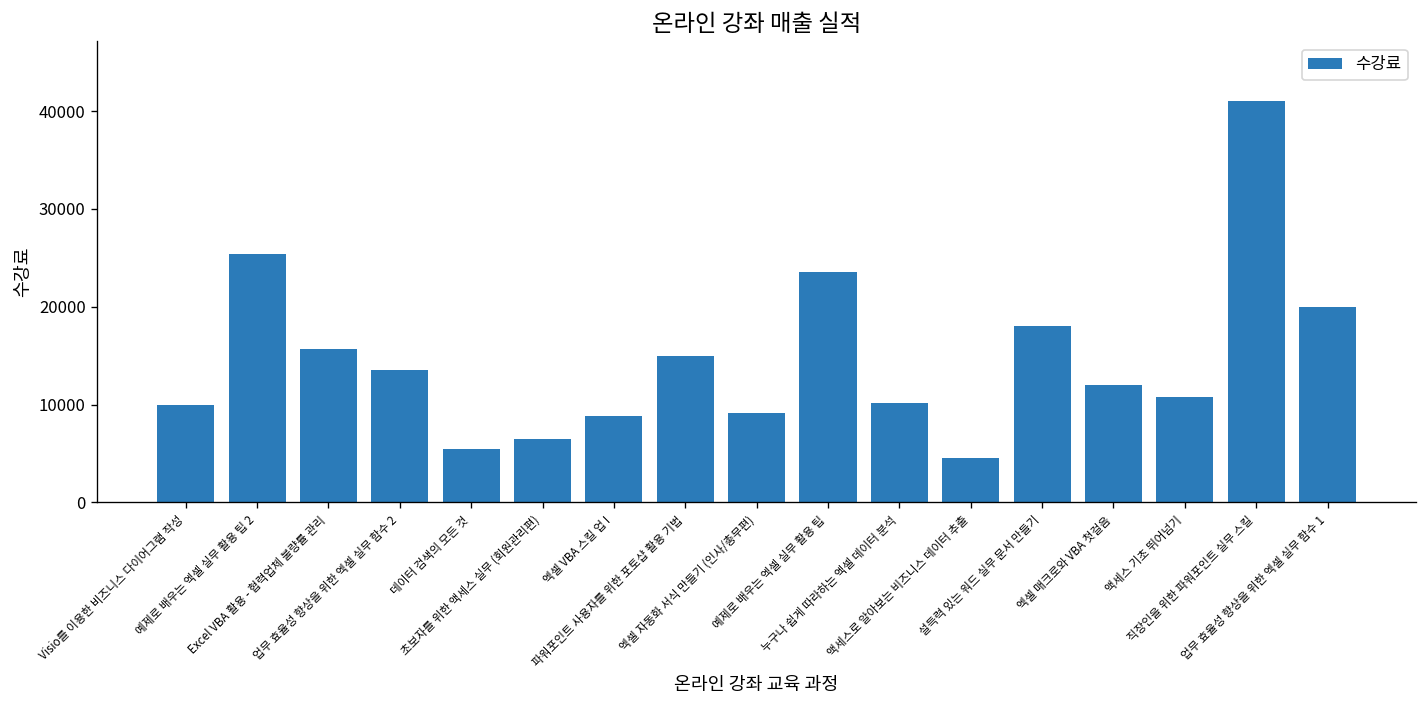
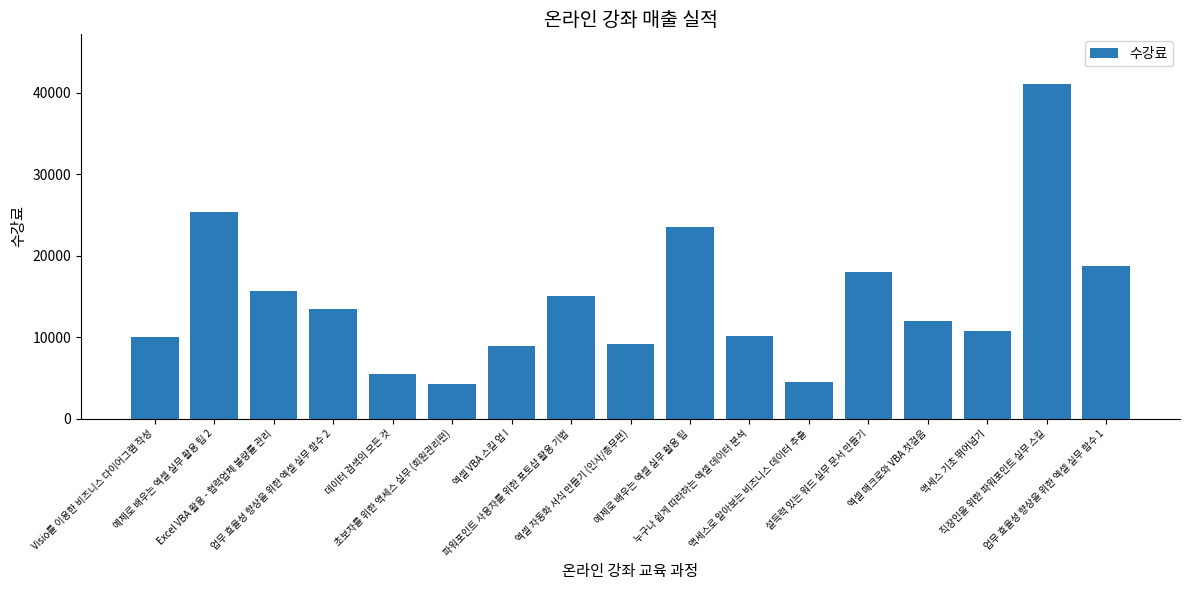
  {
    "Visio를 이용한 비즈니스 다이어그램 작성": 10000,
    "예제로 배우는 엑셀 실무 활용 팁 2": 25000,
    "Excel VBA 활용 - 협력업체 불량률 관리": 16000,
    "업무 효율성 향상을 위한 엑셀 실무 함수 2": 14000,
    "데이터 검색의 모든 것": 6000,
-   "초보자를 위한 액세스 실무 (회원관리편)": 7000,
+   "초보자를 위한 액세스 실무 (회원관리편)": 4000,
    "엑셀 VBA 스킬 업 I": 9000,
    "파워포인트 사용자를 위한 포토샵 활용 기법": 15000,
    "엑셀 자동화 서식 만들기 (인사/총무편)": 9000,
    "예제로 배우는 엑셀 실무 활용 팁": 24000,
    "누구나 쉽게 따라하는 엑셀 데이터 분석": 10000,
    "액세스로 알아보는 비즈니스 데이터 추출": 5000,
    "설득력 있는 워드 실무 문서 만들기": 18000,
    "엑셀 매크로와 VBA 첫걸음": 12000,
    "액세스 기초 뛰어넘기": 11000,
    "직장인을 위한 파워포인트 실무 스킬": 41000,
-   "업무 효율성 향상을 위한 엑셀 실무 함수 1": 20000
+   "업무 효율성 향상을 위한 엑셀 실무 함수 1": 19000
  }
